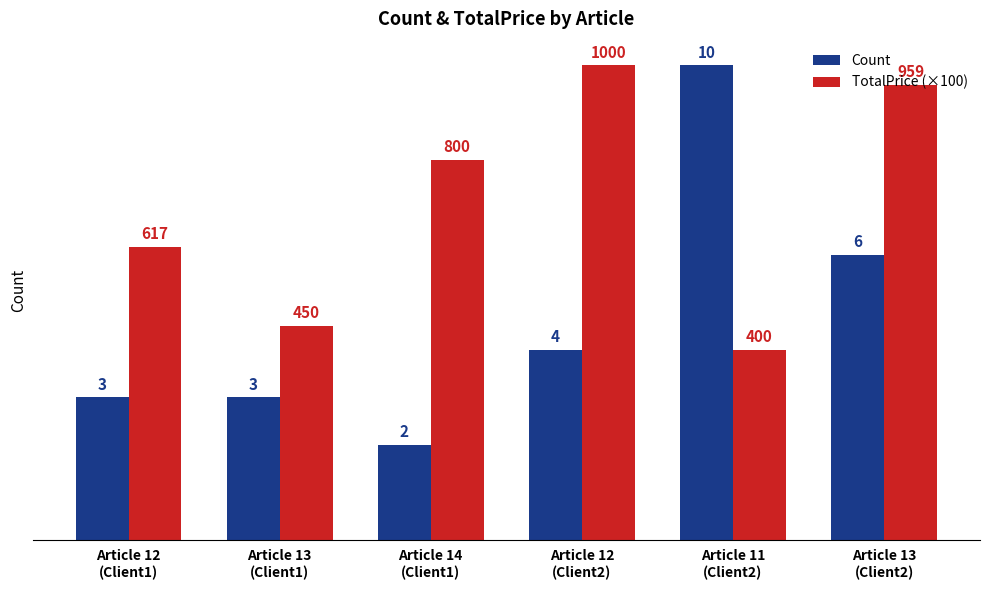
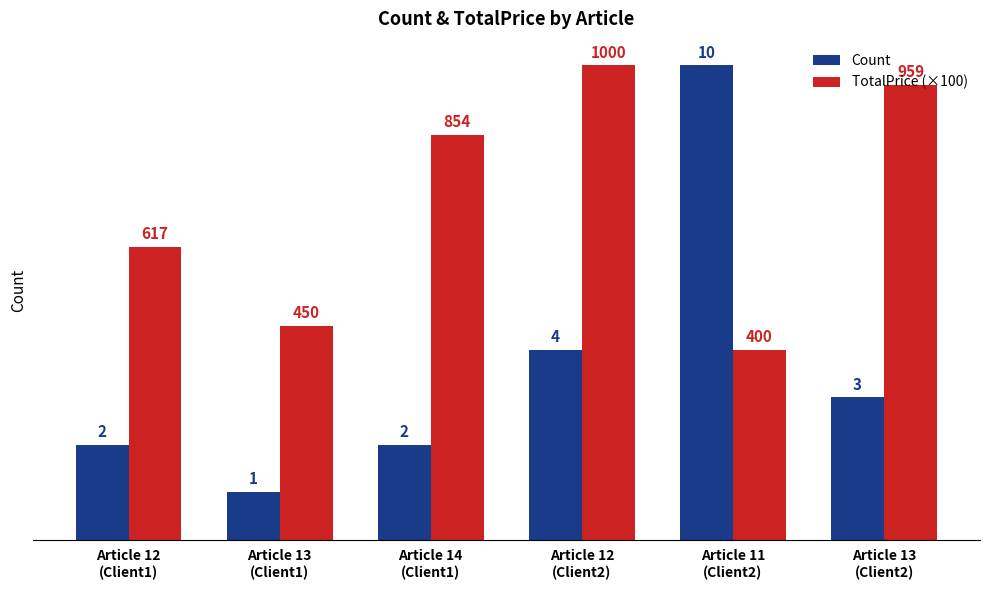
  {
    "Count": {
-     "Article 12 (Client1)": 3,
-     "Article 13 (Client1)": 3,
+     "Article 12 (Client1)": 2,
+     "Article 13 (Client1)": 1,
      "Article 14 (Client1)": 2,
      "Article 12 (Client2)": 4,
      "Article 11 (Client2)": 10,
-     "Article 13 (Client2)": 6
+     "Article 13 (Client2)": 3
    },
    "TotalPrice (×100)": {
-     "Article 14 (Client1)": 800
+     "Article 14 (Client1)": 854
    }
  }
